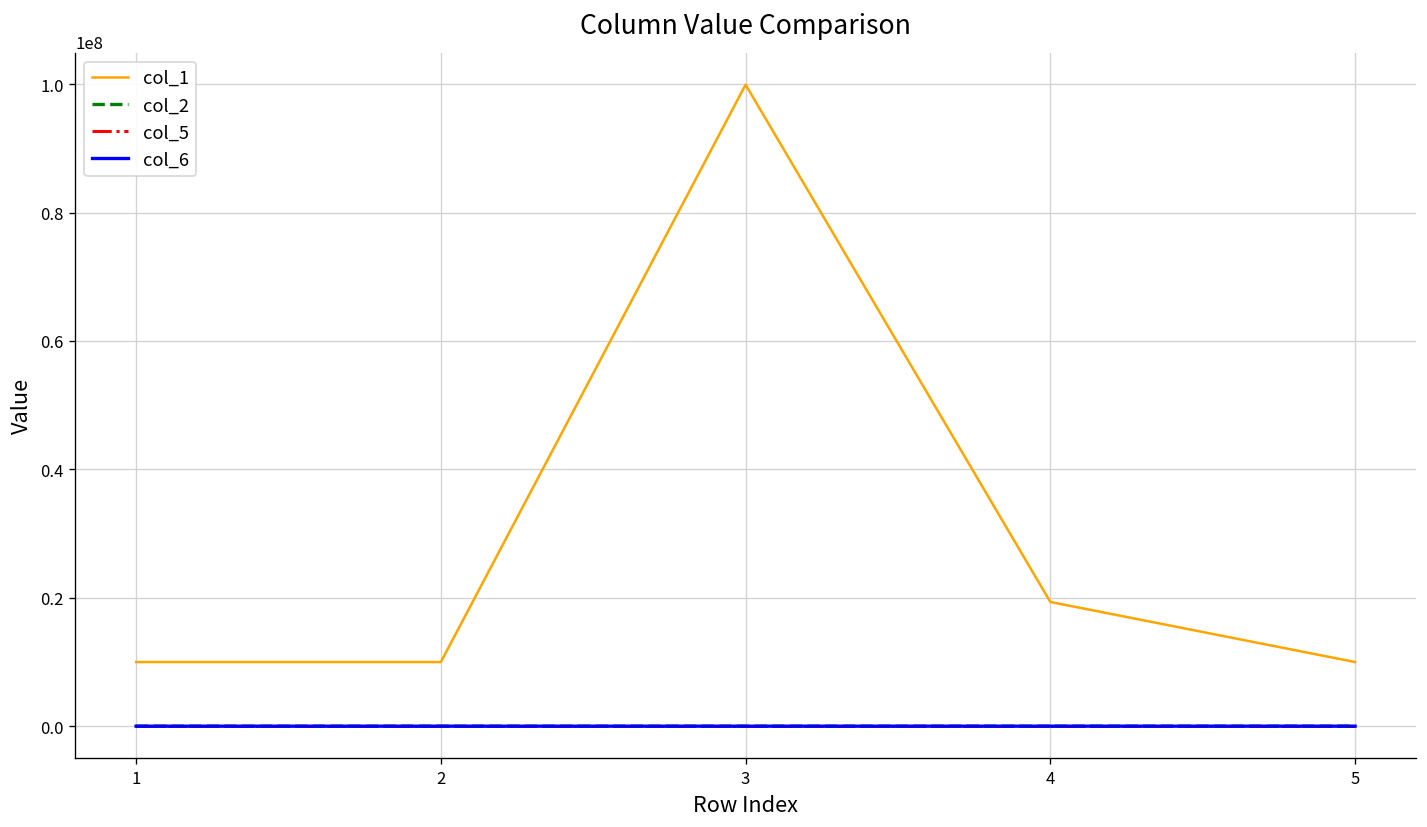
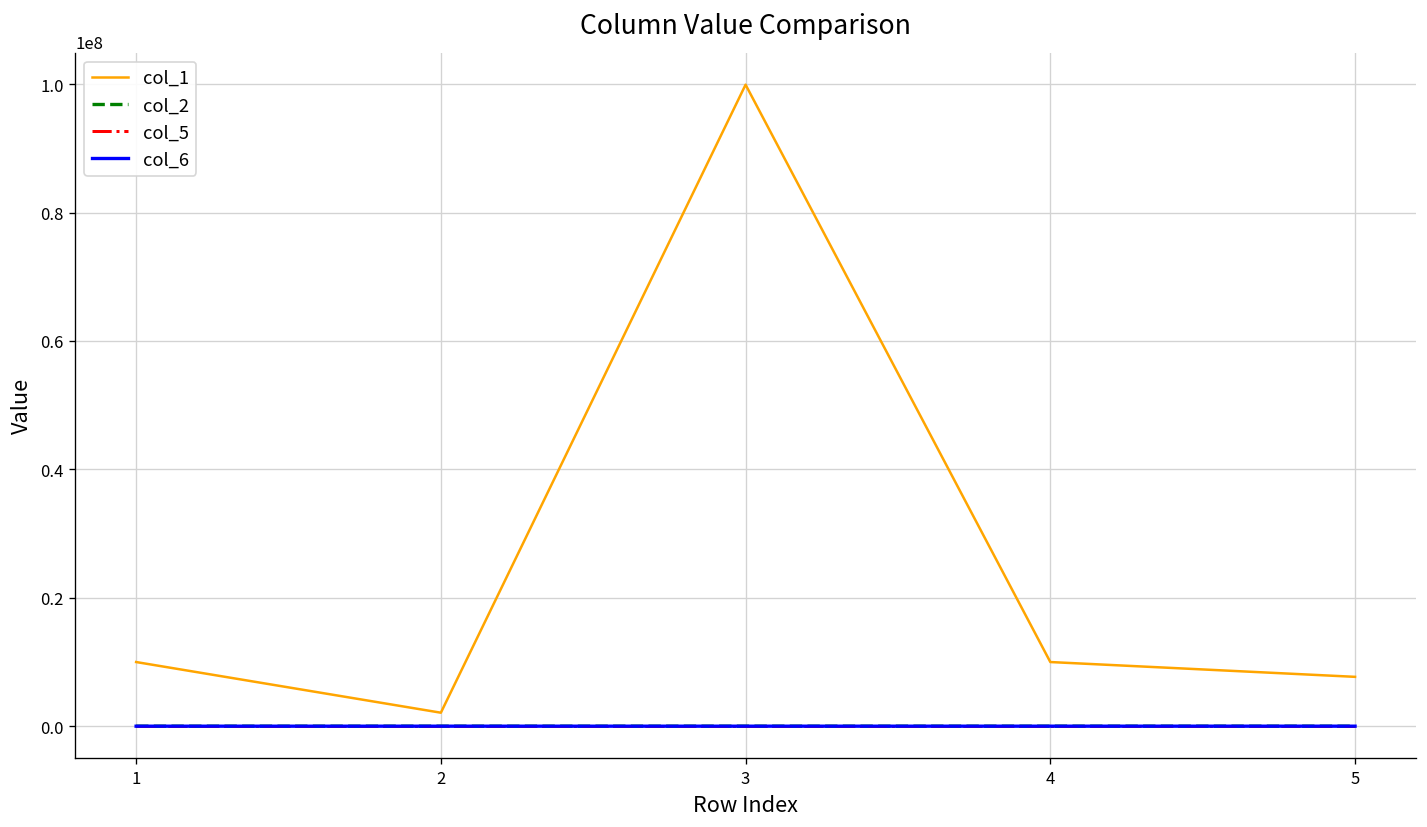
  {
    "col_1": {
      "1": 10000000,
-     "2": 10000000,
+     "2": 2000000,
      "3": 100000000,
-     "4": 19000000,
-     "5": 10000000
+     "4": 10000000,
+     "5": 8000000
    },
    "col_6": {
      "1": 0,
      "2": 0,
      "3": 0,
      "4": 0,
      "5": 0
    }
  }
